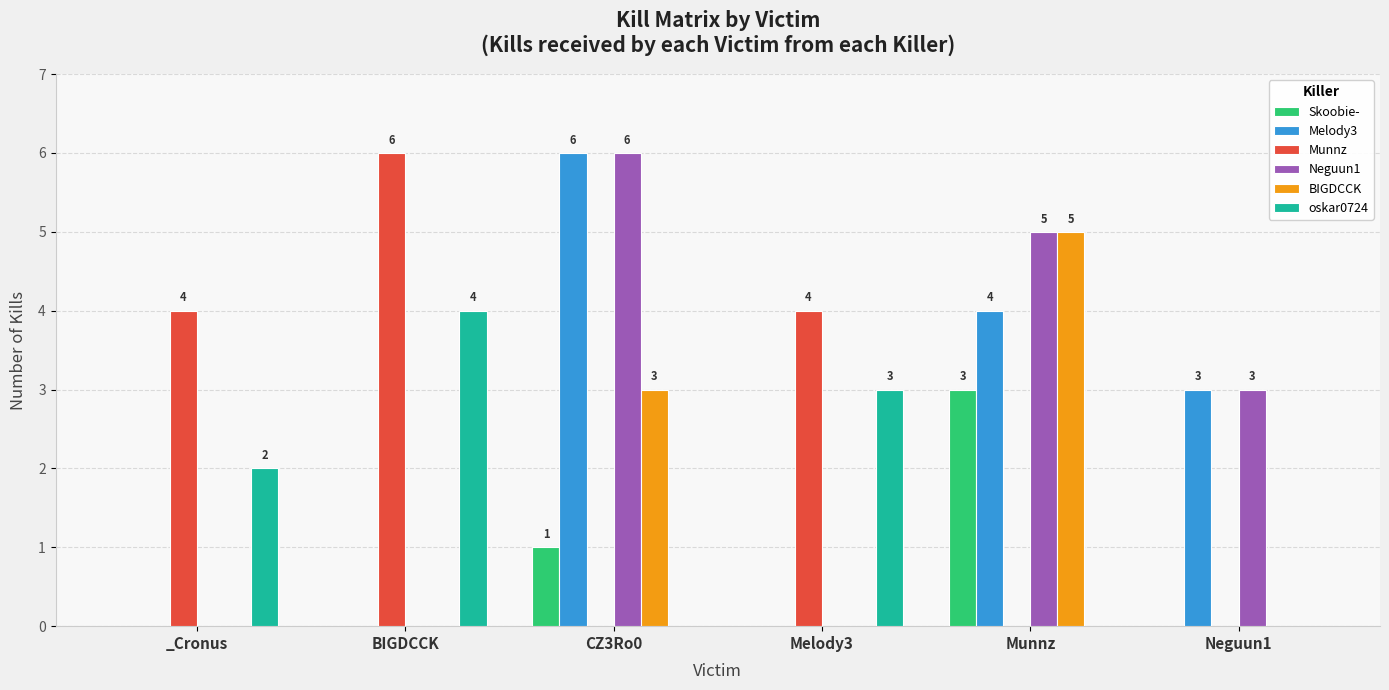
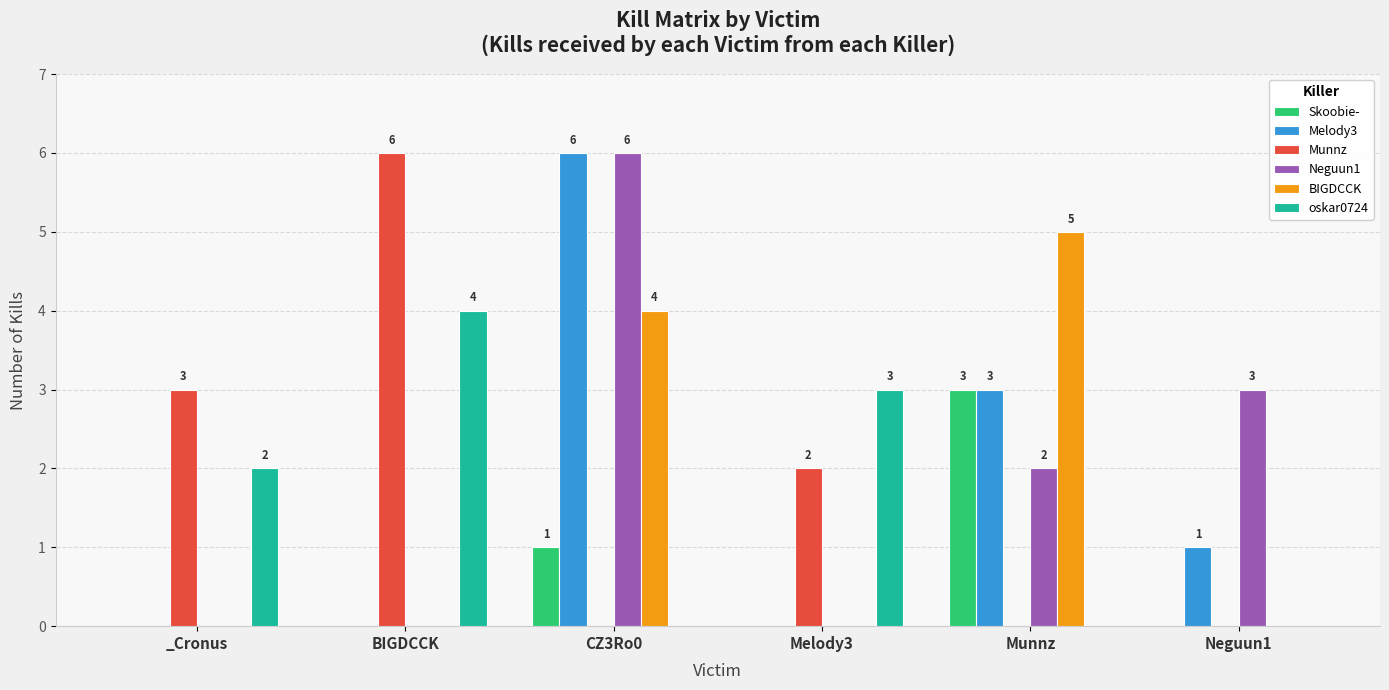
  {
    "Melody3": {
      "CZ3Ro0": 6,
-     "Munnz": 4,
-     "Neguun1": 3
+     "Munnz": 3,
+     "Neguun1": 1
    },
    "Munnz": {
-     "_Cronus": 4,
+     "_Cronus": 3,
      "BIGDCCK": 6,
-     "Melody3": 4
+     "Melody3": 2
    },
    "Neguun1": {
      "CZ3Ro0": 6,
-     "Munnz": 5,
+     "Munnz": 2,
      "Neguun1": 3
    },
    "BIGDCCK": {
-     "CZ3Ro0": 3,
+     "CZ3Ro0": 4,
      "Munnz": 5
    }
  }
